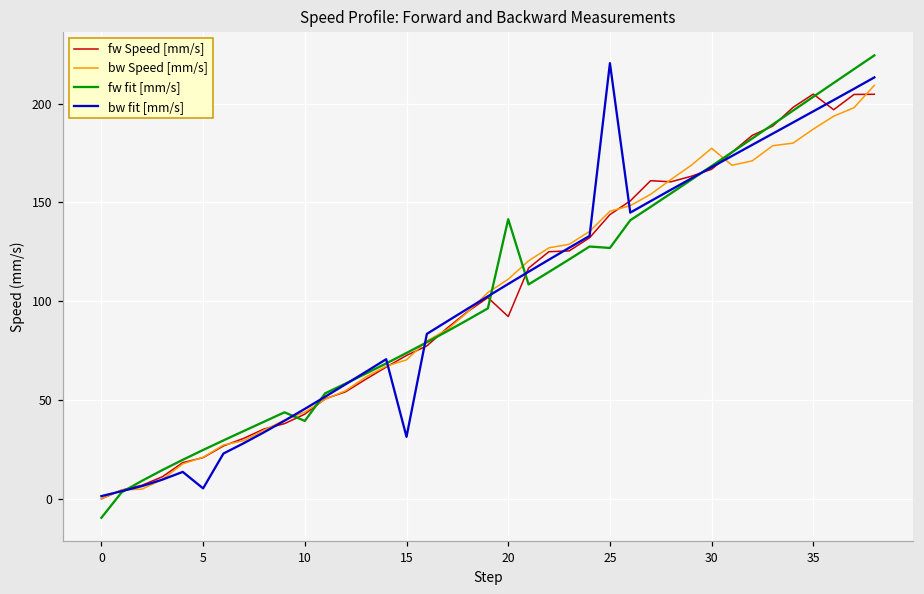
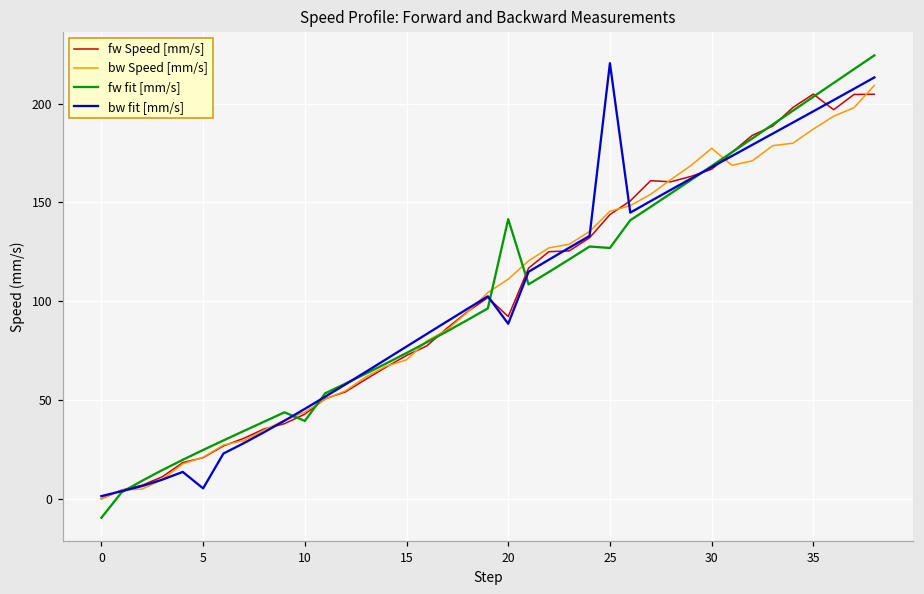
  {
    "fw Speed [mm/s]": {
      "20": 92,
      "25": 144
    },
    "bw Speed [mm/s]": {
      "15": 70,
      "20": 111,
      "25": 146,
      "30": 177,
      "35": 187
    },
    "fw fit [mm/s]": {
      "0": -10,
      "5": 25,
      "10": 39,
      "20": 141,
      "25": 127
    },
    "bw fit [mm/s]": {
      "5": 5,
      "10": 45,
-     "15": 31,
-     "20": 109,
+     "15": 77,
+     "20": 89,
      "25": 220,
      "35": 196
    }
  }
